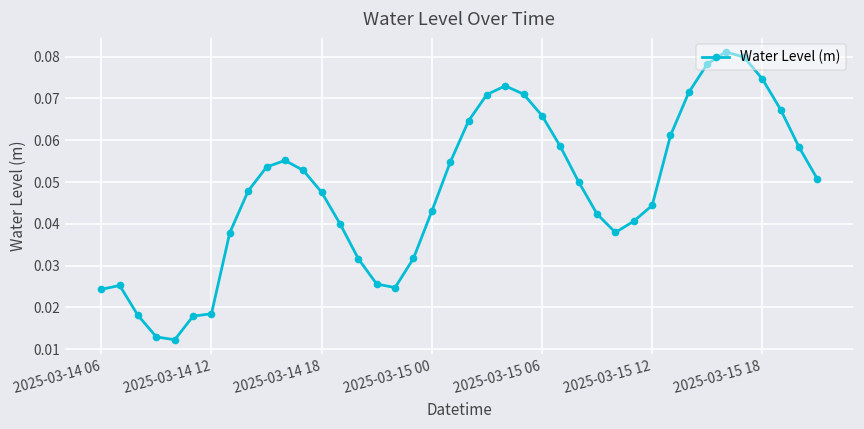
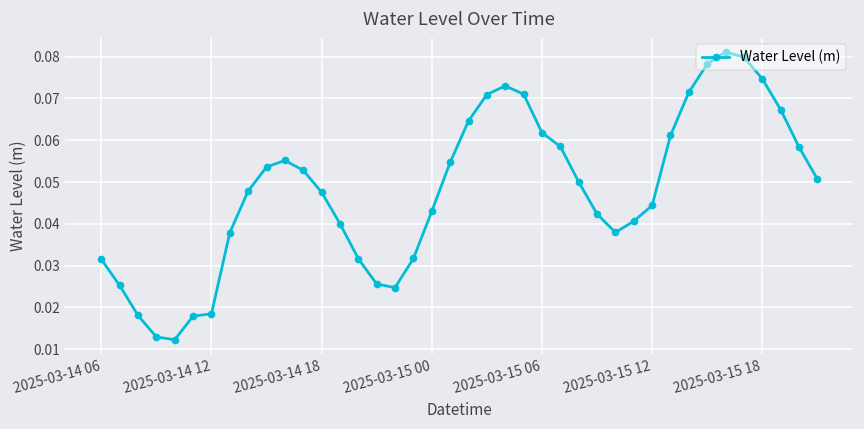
  {
-   "2025-03-14 06": 0.024,
+   "2025-03-14 06": 0.032,
    "2025-03-14 12": 0.018,
    "2025-03-14 18": 0.048,
    "2025-03-15 00": 0.043,
-   "2025-03-15 06": 0.066,
+   "2025-03-15 06": 0.062,
    "2025-03-15 12": 0.044,
    "2025-03-15 18": 0.075
  }
